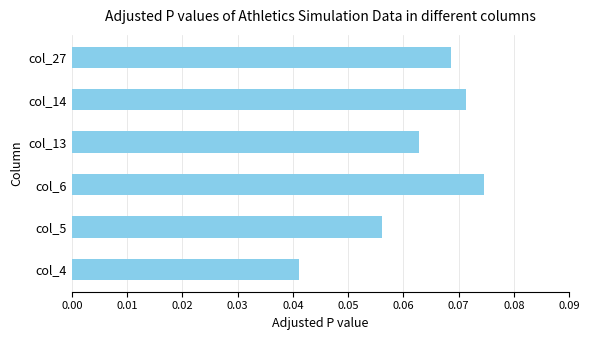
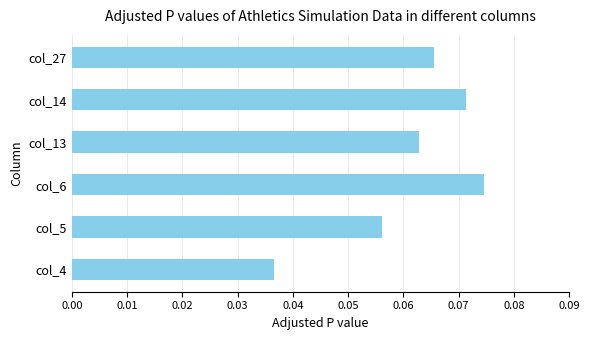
  {
-   "col_27": 0.069,
+   "col_27": 0.065,
    "col_14": 0.071,
    "col_13": 0.063,
    "col_6": 0.075,
    "col_5": 0.056,
-   "col_4": 0.041
+   "col_4": 0.037
  }
